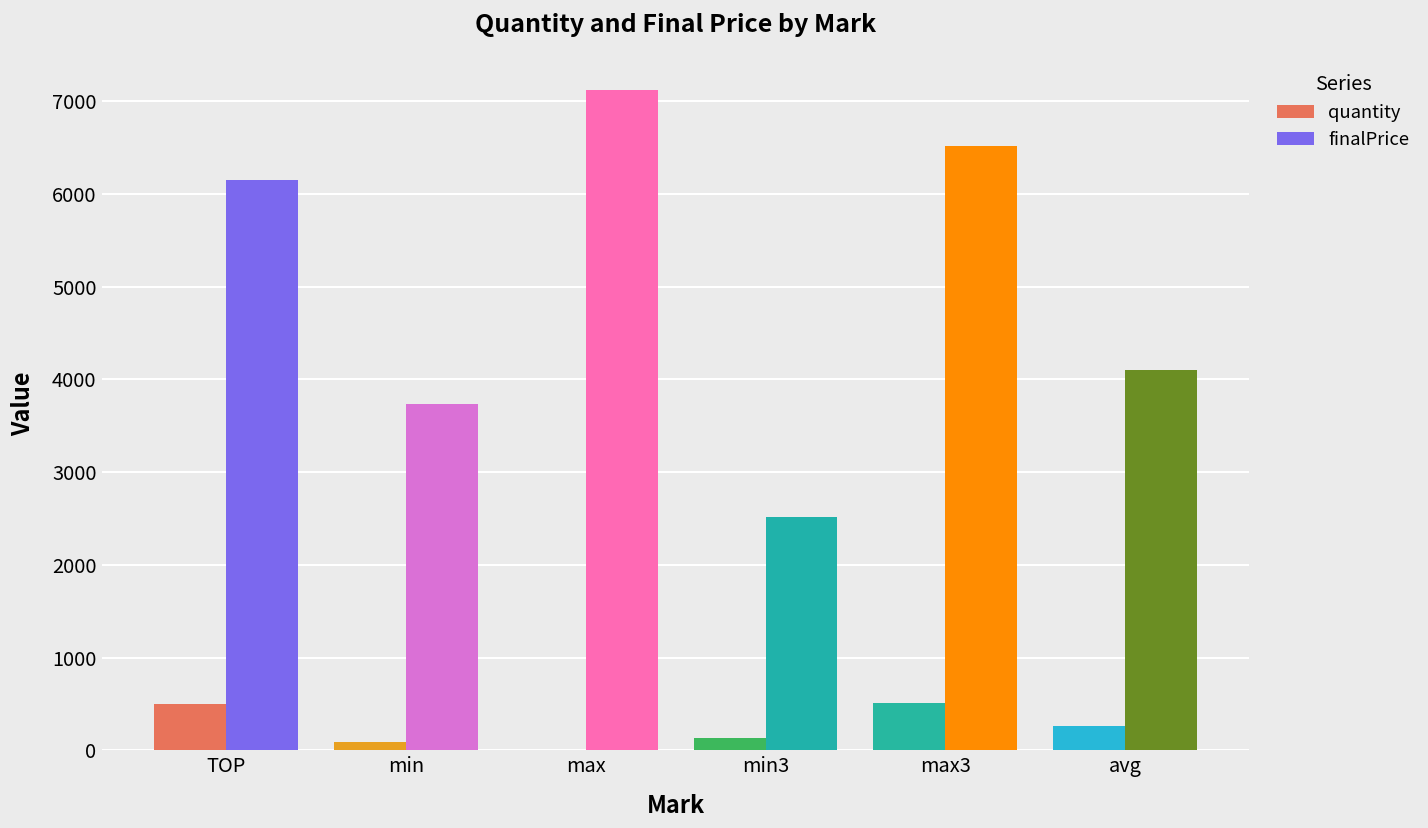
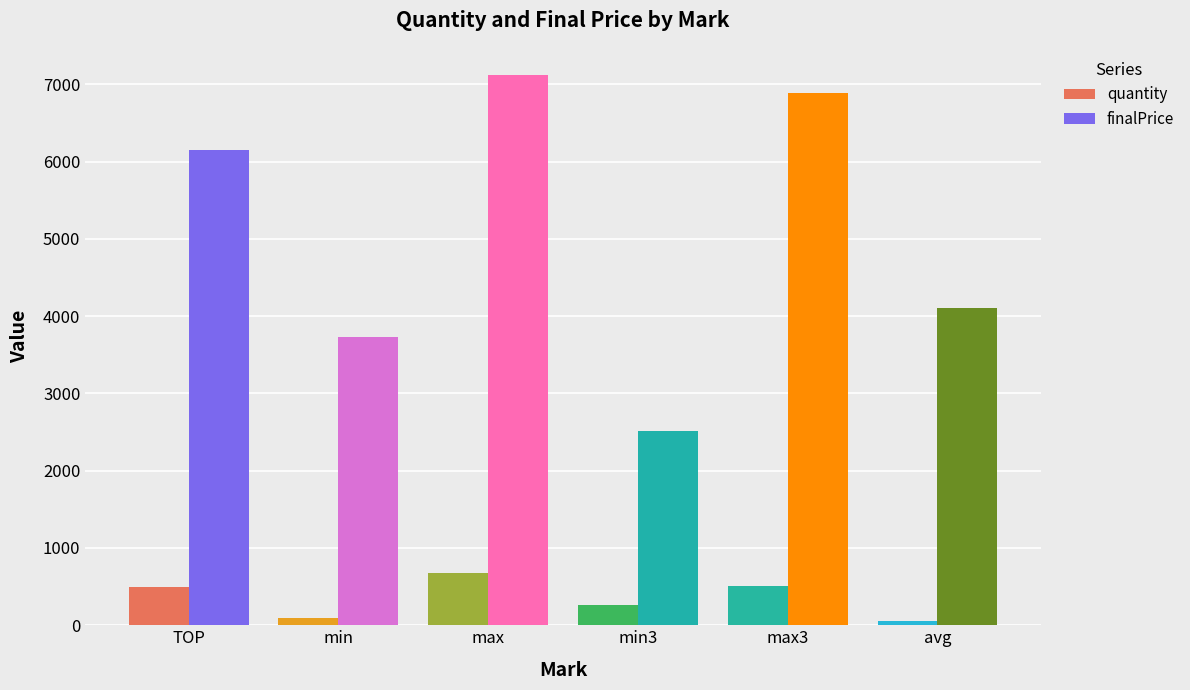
  {
    "quantity": {
      "TOP": 500,
      "min": 100,
-     "max": 0,
-     "min3": 100,
+     "max": 700,
+     "min3": 300,
      "max3": 500,
-     "avg": 300
+     "avg": 100
    },
    "finalPrice": {
      "TOP": 6200,
      "min": 3700,
      "max": 7100,
      "min3": 2500,
-     "max3": 6500,
+     "max3": 6900,
      "avg": 4100
    }
  }
